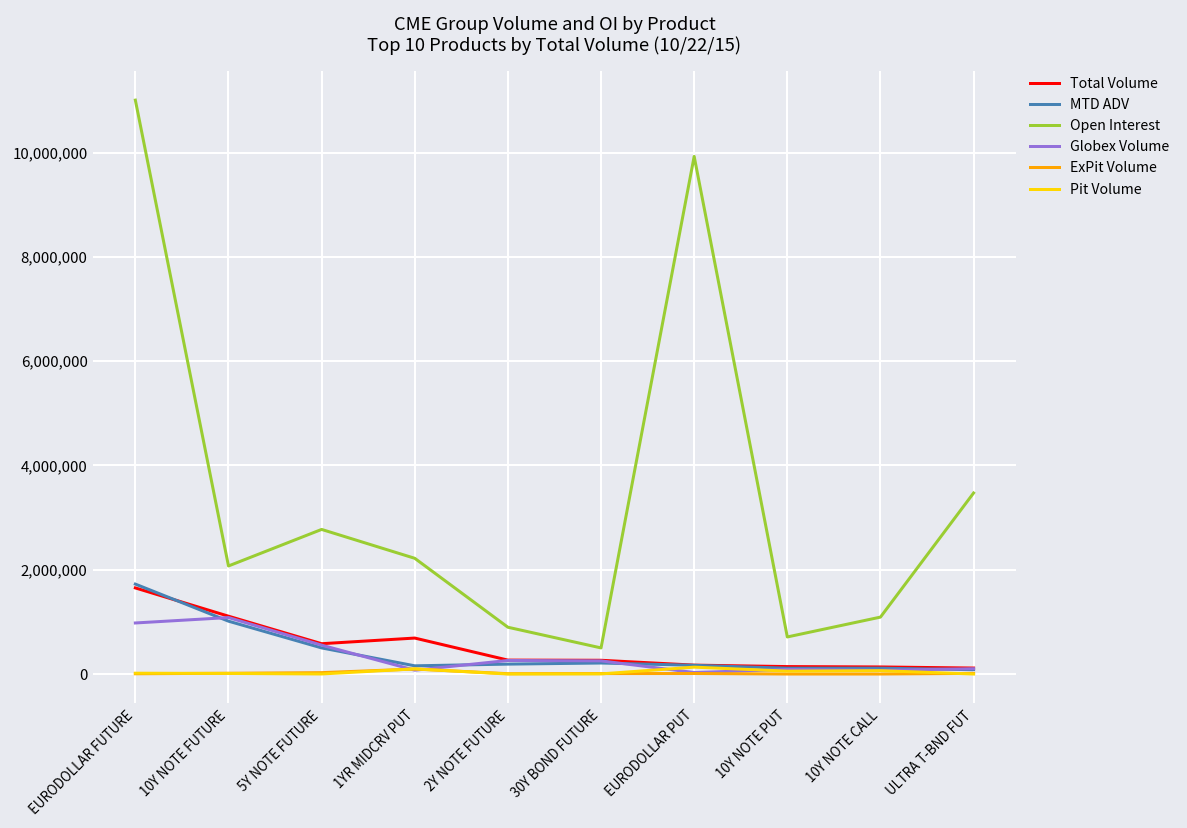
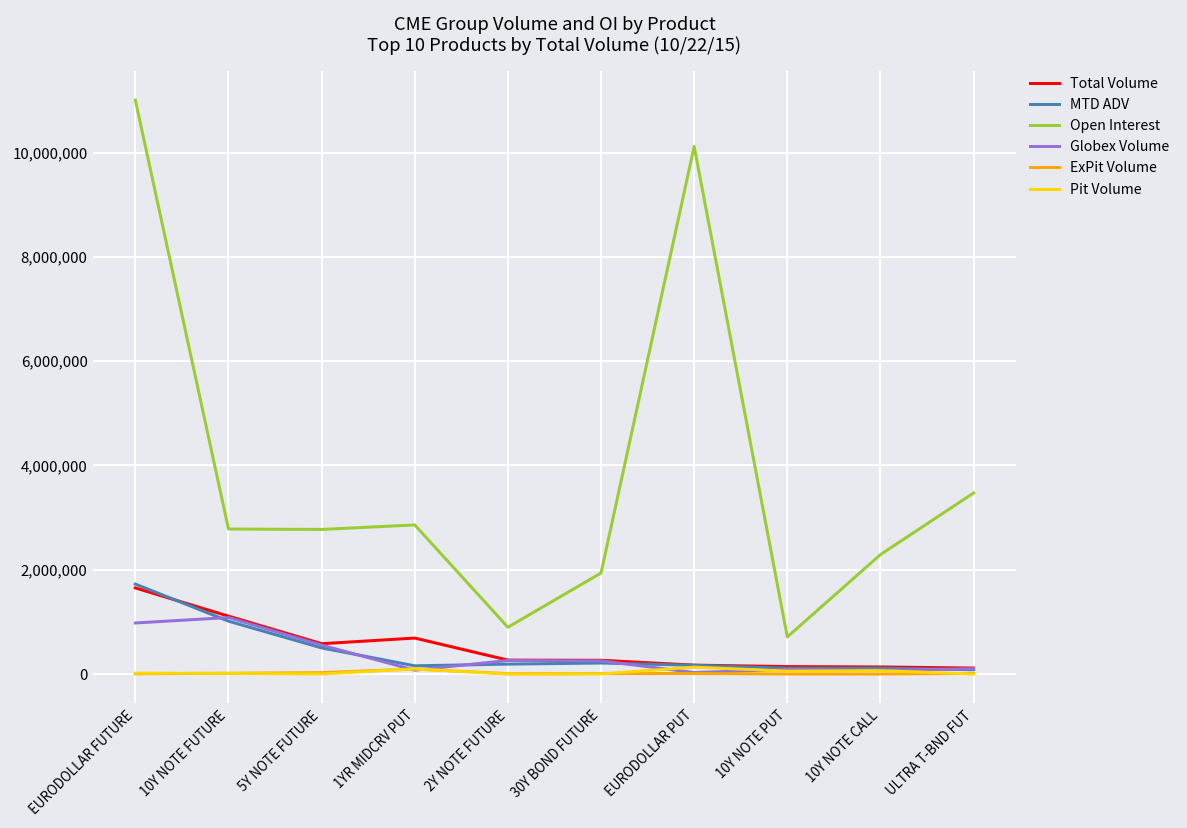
  {
    "Total Volume": {
      "EURODOLLAR FUTURE": "1,700,000",
      "1YR MIDCRV PUT": "700,000"
    },
    "MTD ADV": {
      "EURODOLLAR FUTURE": "1,700,000",
      "10Y NOTE FUTURE": "1,000,000",
      "1YR MIDCRV PUT": "200,000",
      "2Y NOTE FUTURE": "200,000"
    },
    "Open Interest": {
      "EURODOLLAR FUTURE": "11,000,000",
-     "10Y NOTE FUTURE": "2,100,000",
+     "10Y NOTE FUTURE": "2,800,000",
      "5Y NOTE FUTURE": "2,800,000",
-     "1YR MIDCRV PUT": "2,200,000",
+     "1YR MIDCRV PUT": "2,900,000",
      "2Y NOTE FUTURE": "900,000",
-     "30Y BOND FUTURE": "500,000",
-     "EURODOLLAR PUT": "9,900,000",
+     "30Y BOND FUTURE": "1,900,000",
+     "EURODOLLAR PUT": "10,100,000",
      "10Y NOTE PUT": "700,000",
-     "10Y NOTE CALL": "1,100,000",
+     "10Y NOTE CALL": "2,300,000",
      "ULTRA T-BND FUT": "3,500,000"
    },
    "Globex Volume": {
      "EURODOLLAR FUTURE": "1,000,000"
    }
  }
